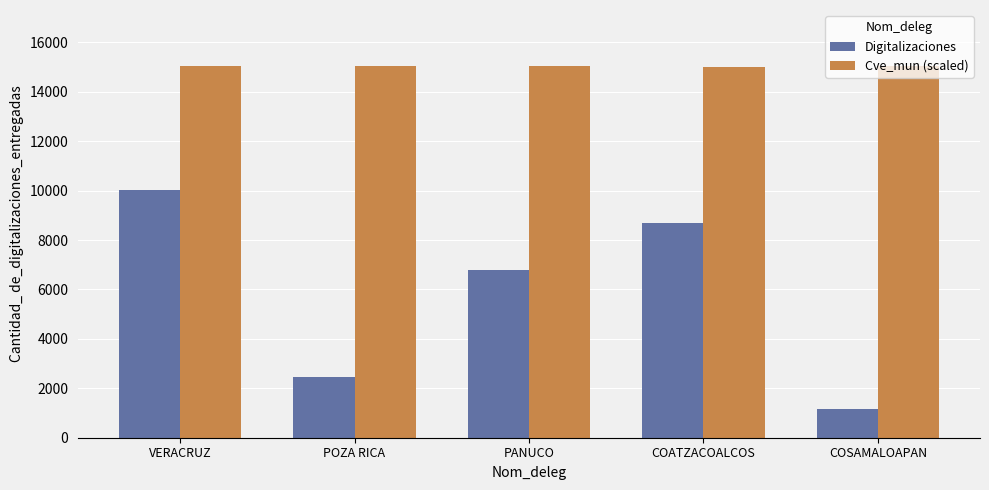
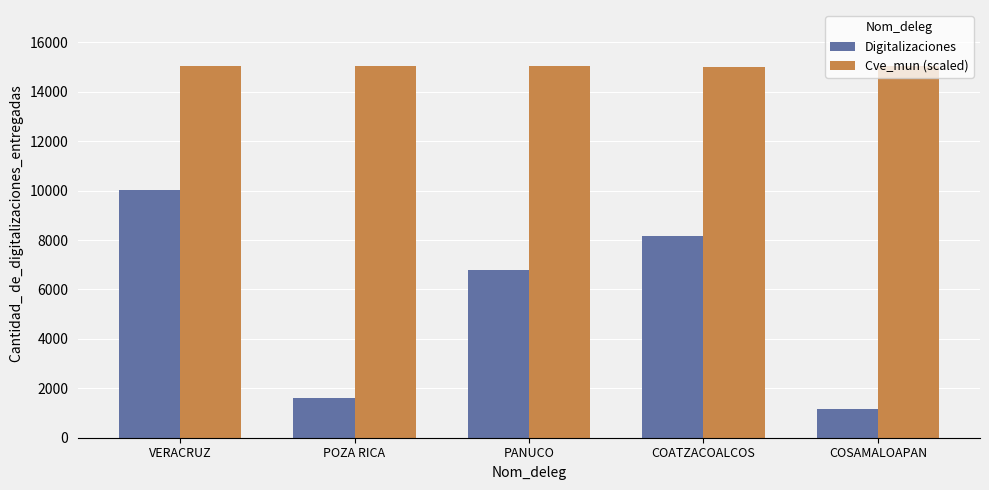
  {
    "Digitalizaciones": {
      "VERACRUZ": 10000,
-     "POZA RICA": 2500,
+     "POZA RICA": 1600,
      "PANUCO": 6800,
-     "COATZACOALCOS": 8700,
+     "COATZACOALCOS": 8200,
      "COSAMALOAPAN": 1200
    },
    "Cve_mun (scaled)": {
      "VERACRUZ": 15000,
      "POZA RICA": 15100,
      "PANUCO": 15000,
      "COATZACOALCOS": 15000
    }
  }
